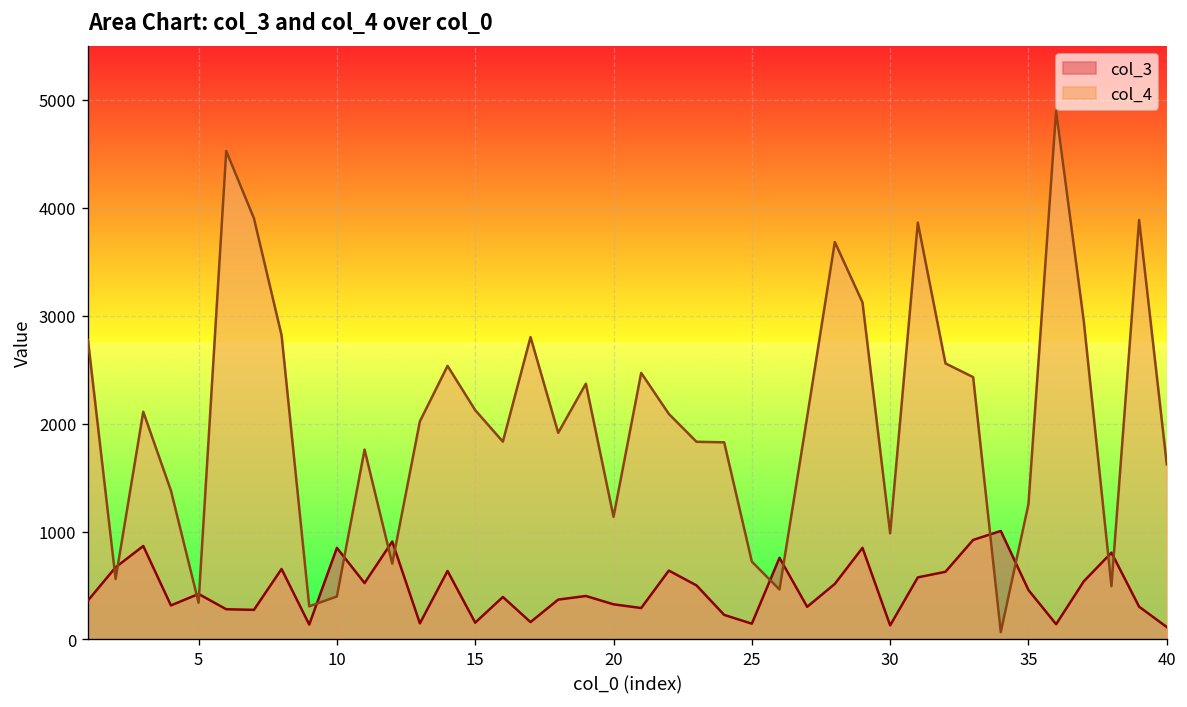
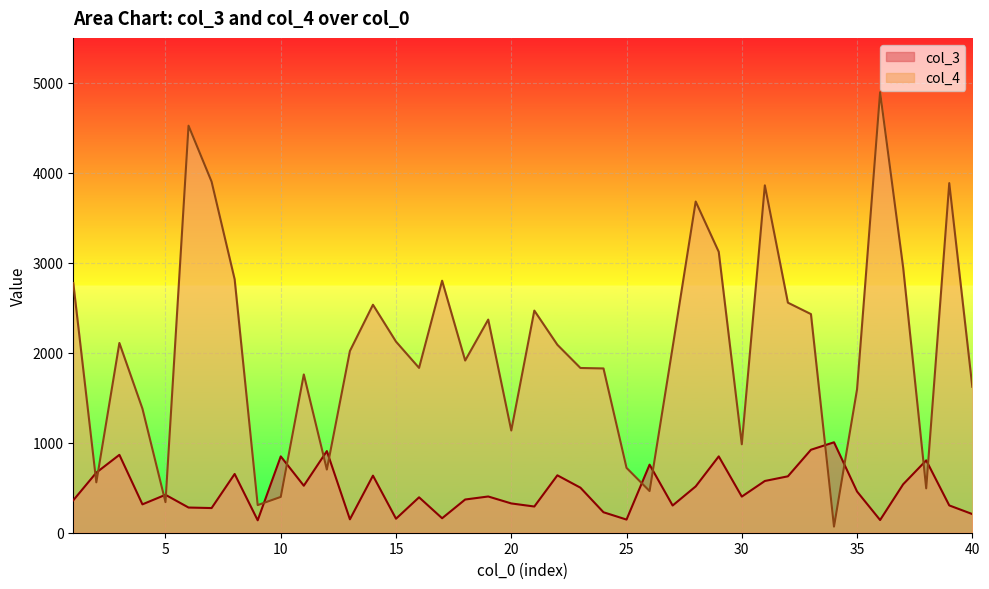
  {
    "col_3": {
      "5": 400,
      "10": 800,
      "15": 200,
      "20": 300,
      "25": 100,
-     "30": 100,
+     "30": 400,
      "35": 500,
-     "40": 100
+     "40": 200
    },
    "col_4": {
      "5": 300,
      "10": 400,
      "15": 2100,
      "20": 1100,
      "25": 700,
      "30": 1000,
-     "35": 1300,
+     "35": 1600,
      "40": 1600
    }
  }
